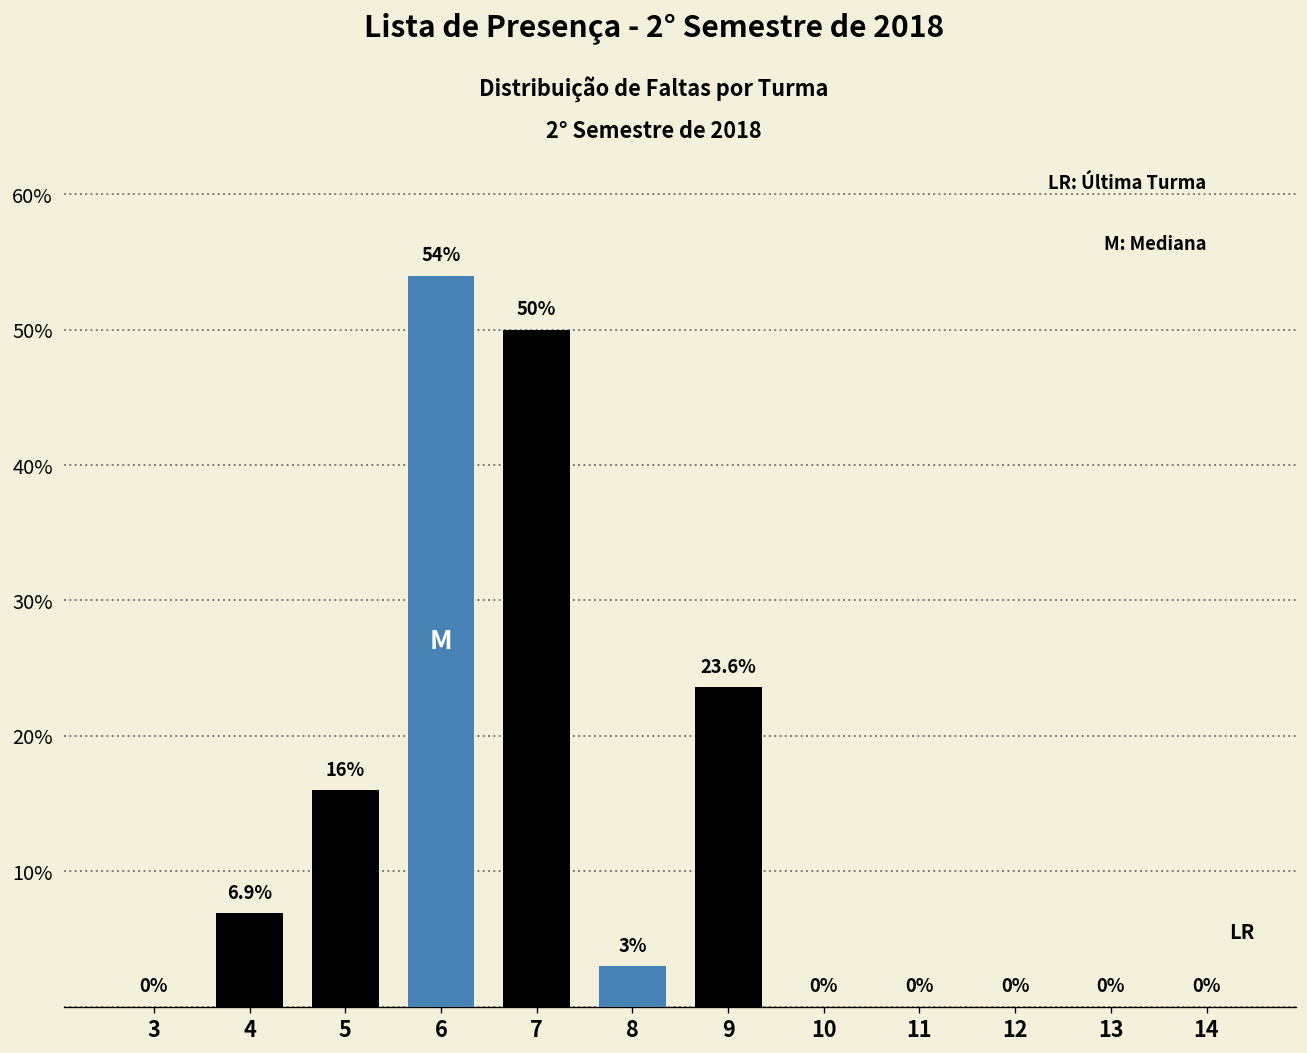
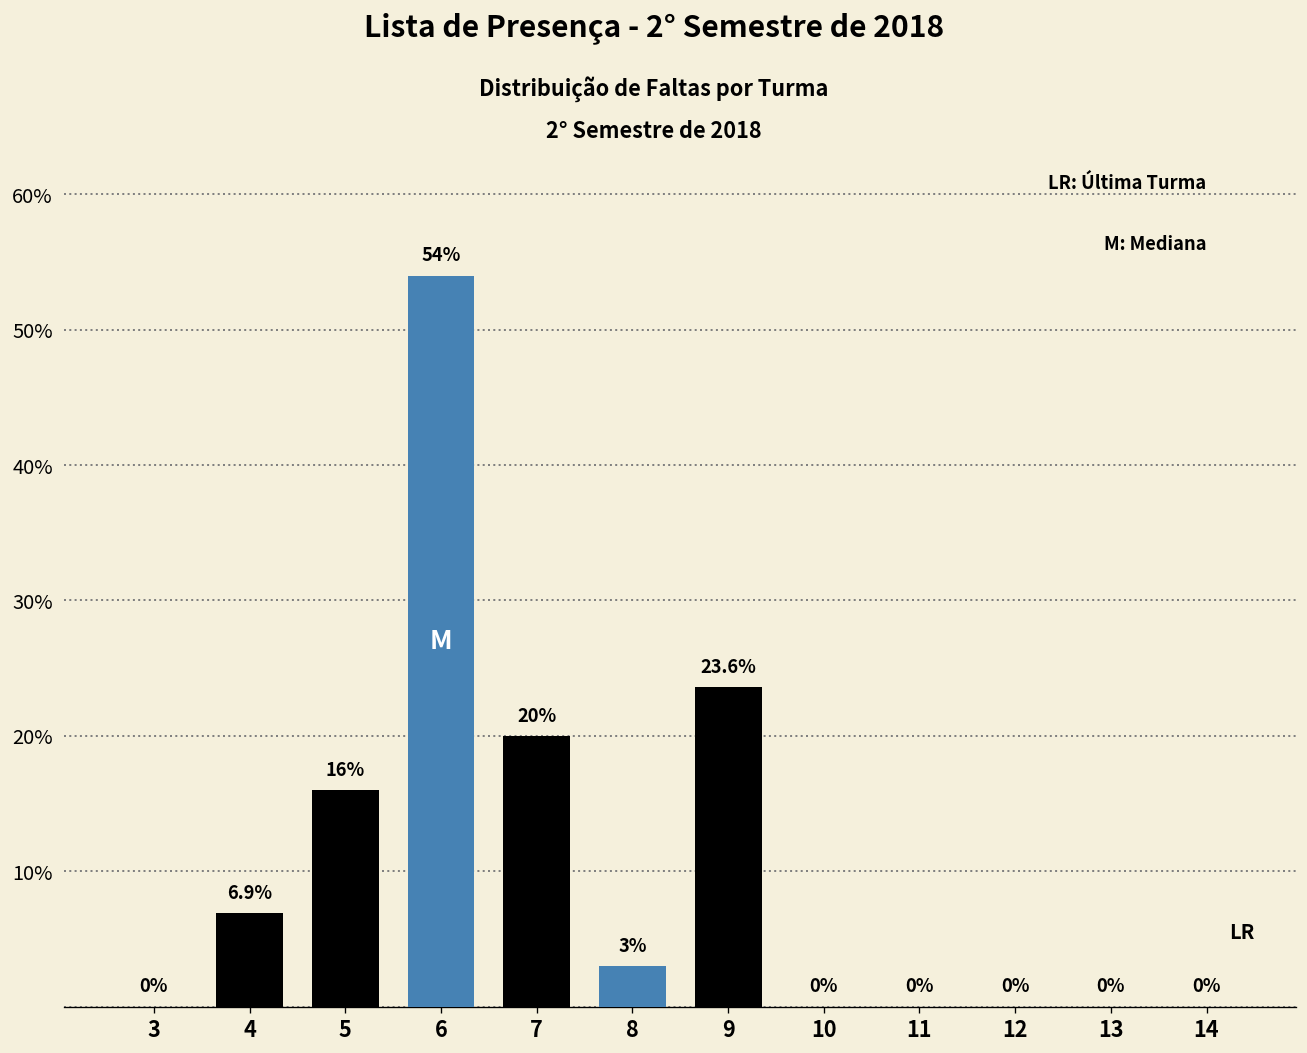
  {
    "3": "0%",
    "4": "6.9%",
    "5": "16%",
    "6": "54%",
-   "7": "50%",
+   "7": "20%",
    "8": "3%",
    "9": "23.6%",
    "10": "0%",
    "11": "0%",
    "12": "0%",
    "13": "0%",
    "14": "0%"
  }
